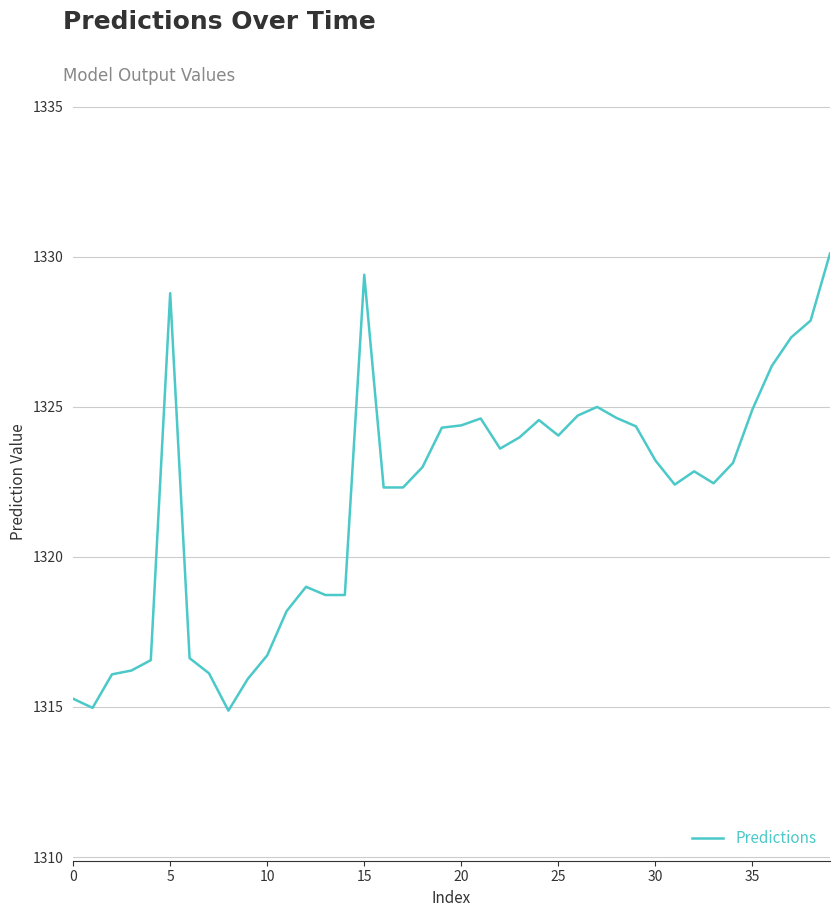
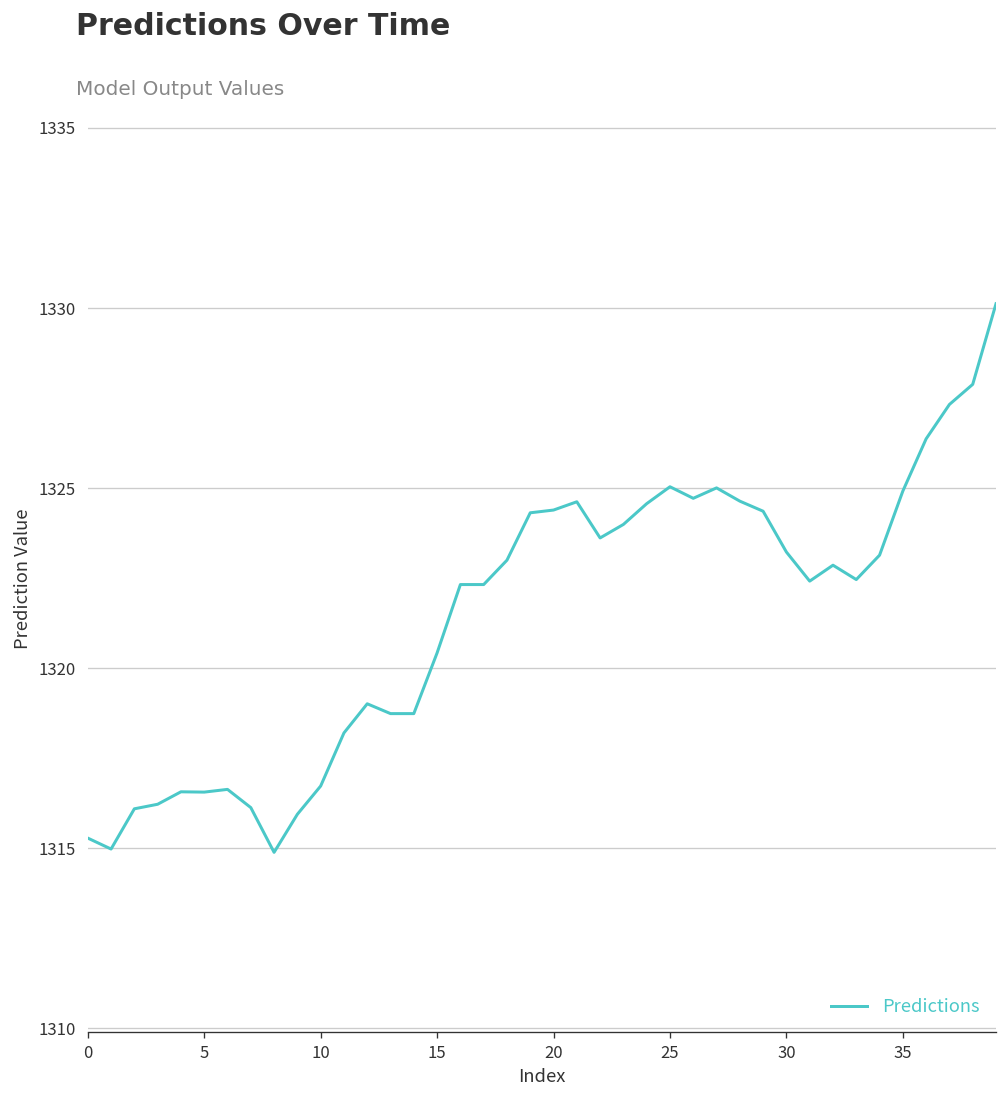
  {
    "0": 1315.3,
-   "5": 1328.8,
+   "5": 1316.6,
    "10": 1316.7,
-   "15": 1329.4,
+   "15": 1320.4,
    "20": 1324.4,
-   "25": 1324.0,
+   "25": 1325.0,
    "30": 1323.2,
    "35": 1324.9
  }
